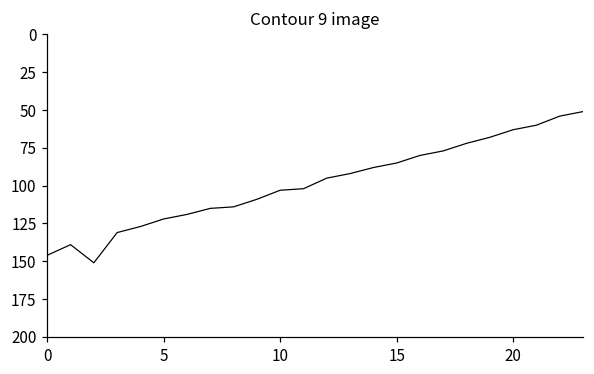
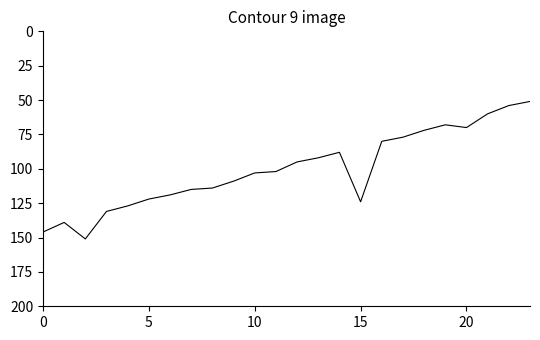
  {
    "0": 146,
    "5": 122,
    "10": 103,
-   "15": 85,
-   "20": 63
+   "15": 124,
+   "20": 70
  }
